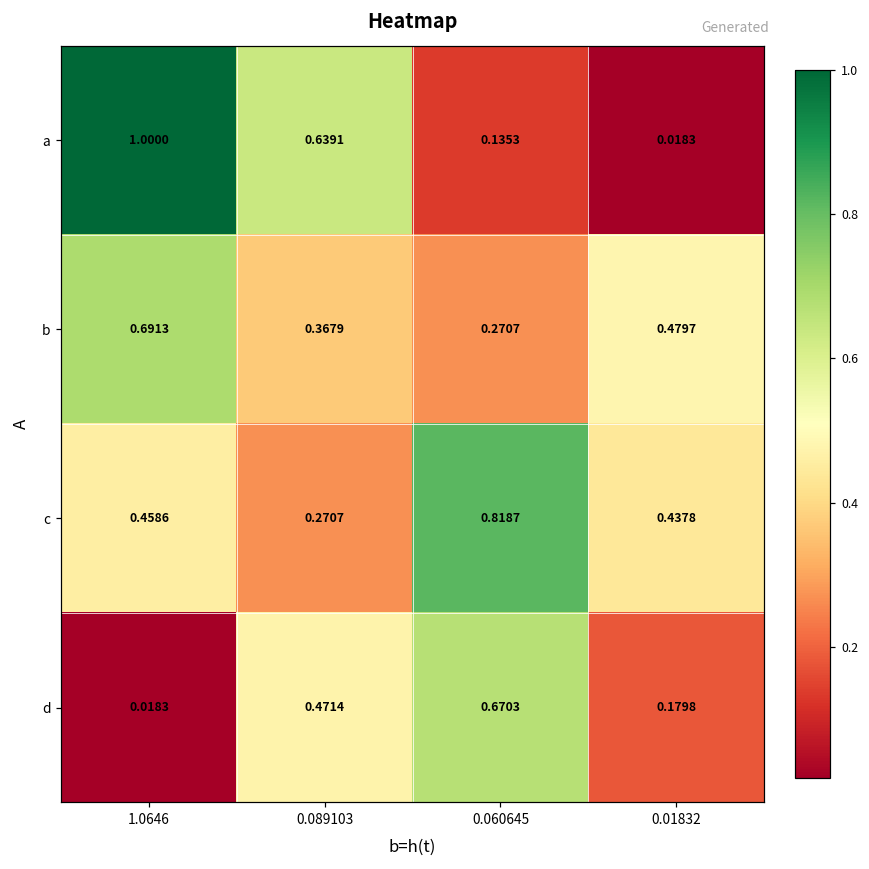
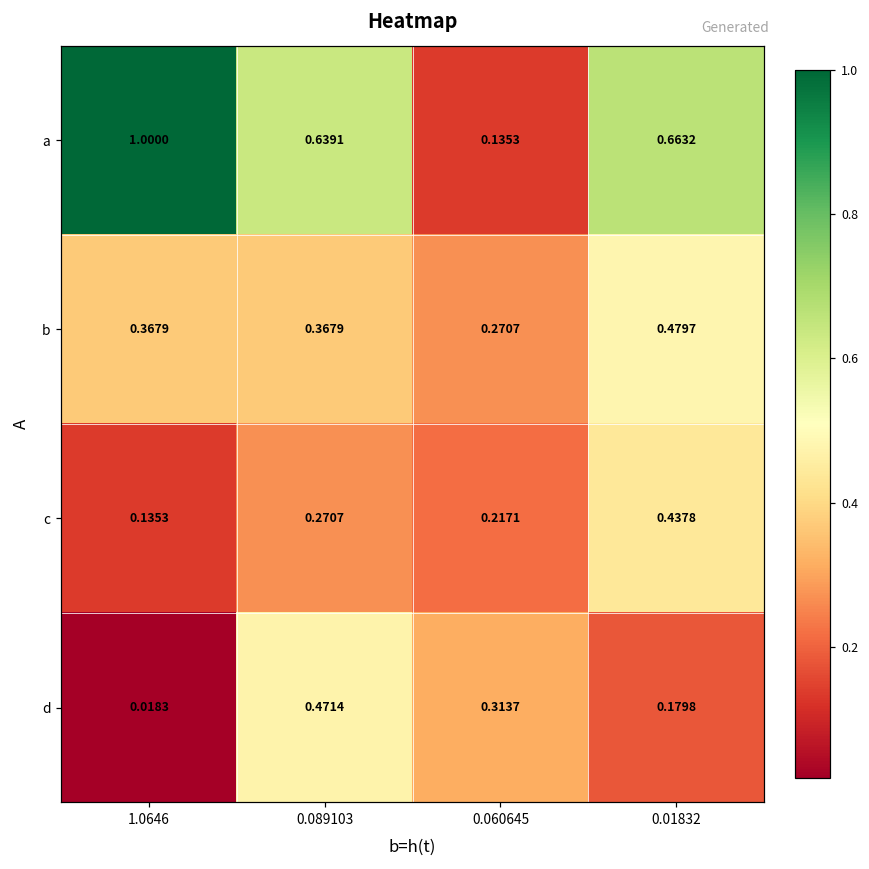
  {
    "a": {
      "1.0646": 1.0000,
      "0.089103": 0.6391,
      "0.060645": 0.1353,
-     "0.01832": 0.0183
+     "0.01832": 0.6632
    },
    "b": {
-     "1.0646": 0.6913,
+     "1.0646": 0.3679,
      "0.089103": 0.3679,
      "0.060645": 0.2707,
      "0.01832": 0.4797
    },
    "c": {
-     "1.0646": 0.4586,
+     "1.0646": 0.1353,
      "0.089103": 0.2707,
-     "0.060645": 0.8187,
+     "0.060645": 0.2171,
      "0.01832": 0.4378
    },
    "d": {
      "1.0646": 0.0183,
      "0.089103": 0.4714,
-     "0.060645": 0.6703,
+     "0.060645": 0.3137,
      "0.01832": 0.1798
    }
  }
